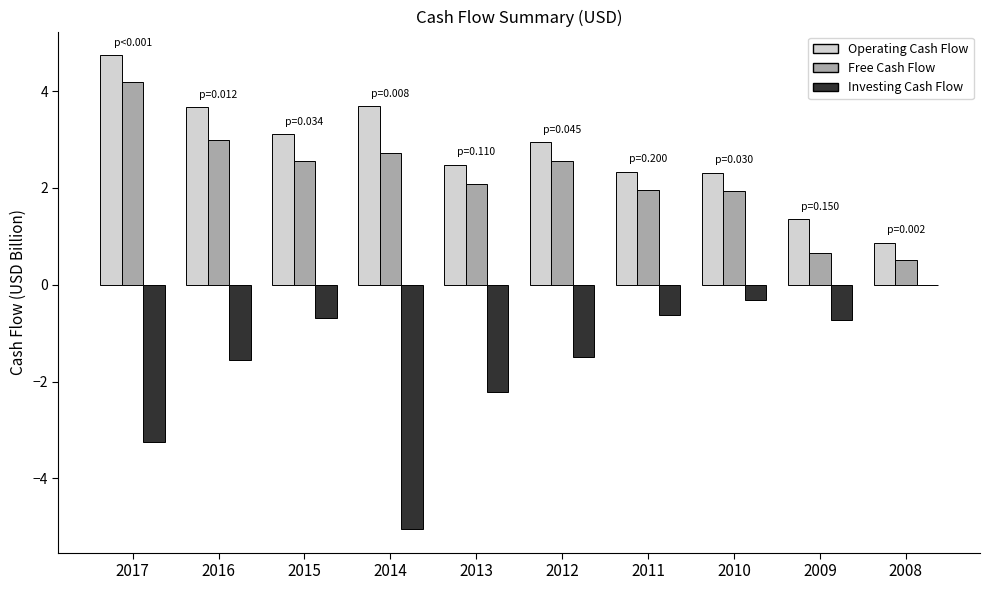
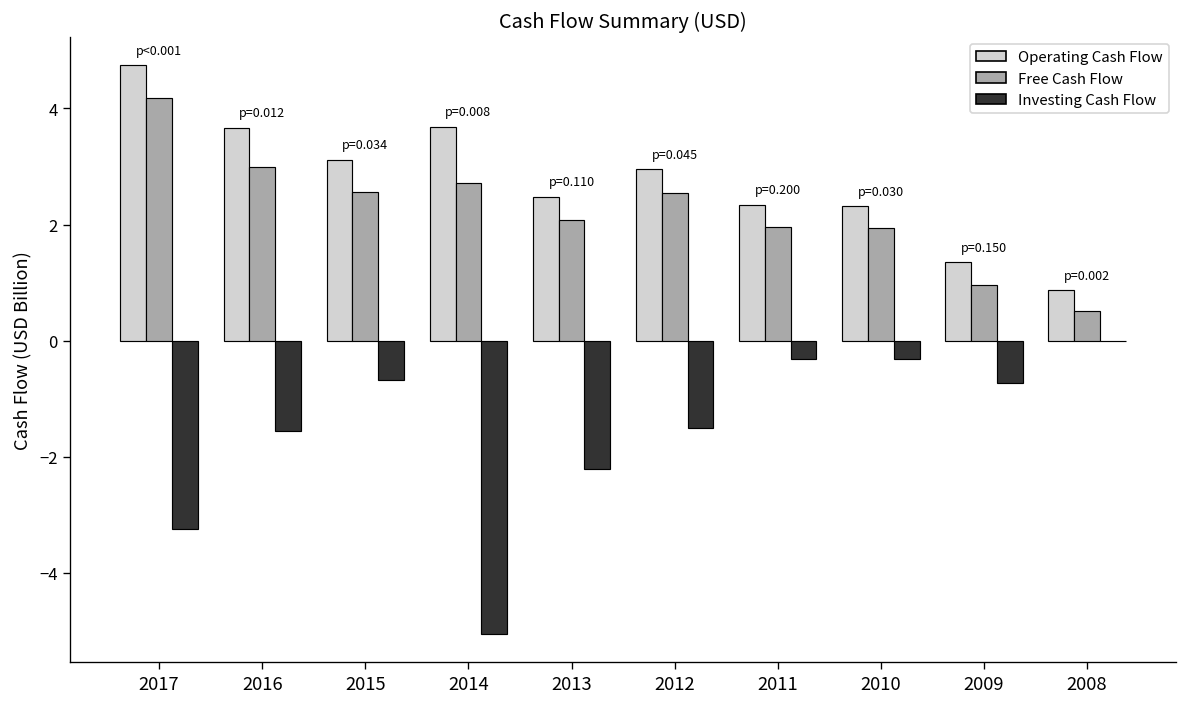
  {
    "Free Cash Flow": {
      "2017": 4.2,
      "2016": 3.0,
      "2015": 2.6,
      "2014": 2.7,
      "2013": 2.1,
      "2012": 2.6,
      "2011": 2.0,
      "2010": 1.9,
-     "2009": 0.6,
+     "2009": 1.0,
      "2008": 0.5
    },
    "Investing Cash Flow": {
      "2017": -3.2,
      "2016": -1.6,
      "2015": -0.7,
      "2014": -5.0,
      "2013": -2.2,
      "2012": -1.5,
-     "2011": -0.6,
+     "2011": -0.3,
      "2010": -0.3,
      "2009": -0.7
    }
  }
